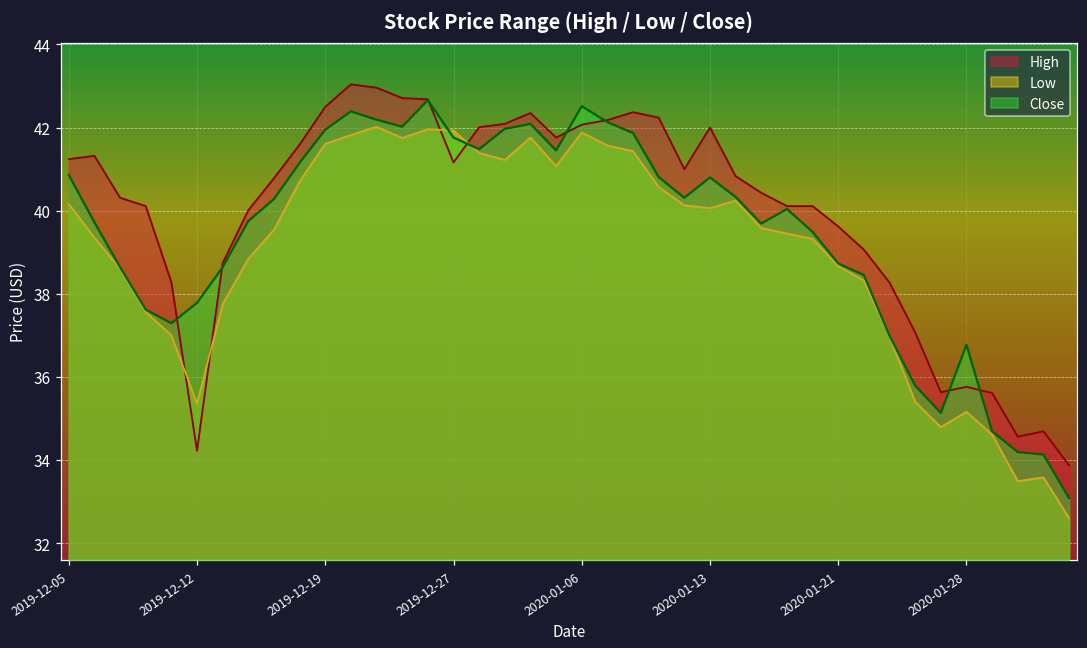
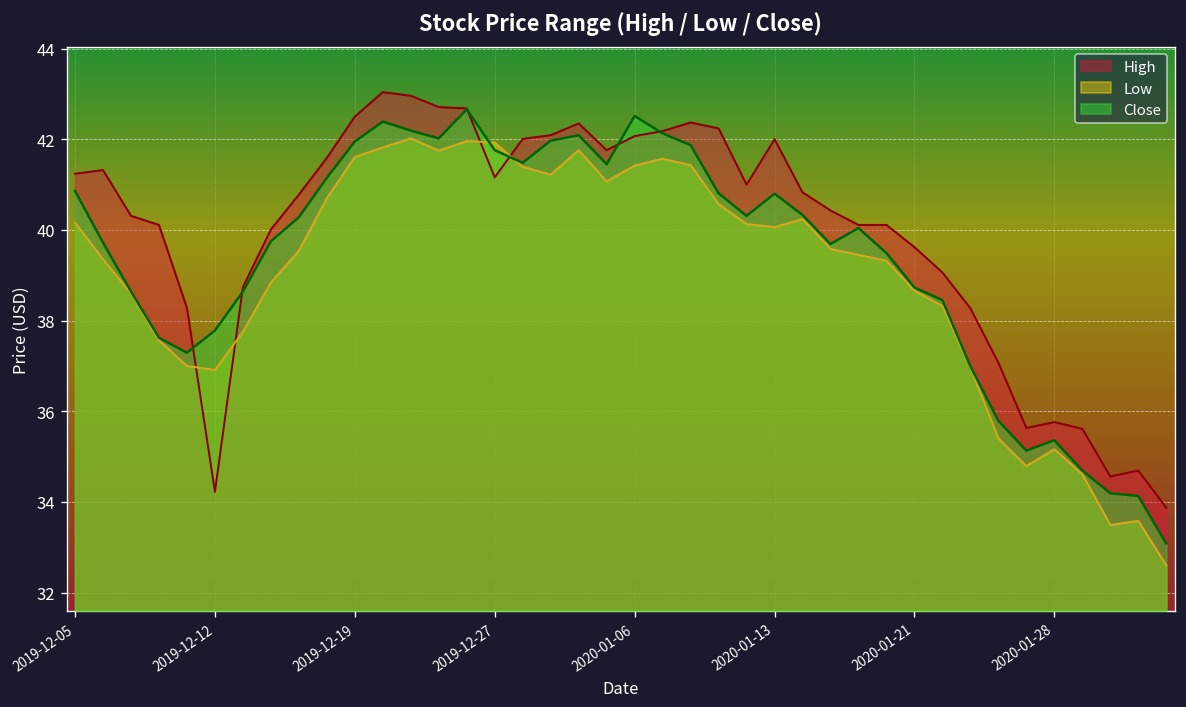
  {
    "High": {
      "2019-12-05": 41.2,
      "2019-12-12": 34.2,
      "2019-12-19": 42.5,
      "2019-12-27": 41.2,
      "2020-01-06": 42.1,
      "2020-01-13": 42.0,
      "2020-01-21": 39.6,
      "2020-01-28": 35.8
    },
    "Low": {
      "2019-12-05": 40.2,
-     "2019-12-12": 35.4,
+     "2019-12-12": 36.9,
      "2019-12-19": 41.6,
      "2019-12-27": 41.9,
-     "2020-01-06": 41.9,
+     "2020-01-06": 41.4,
      "2020-01-13": 40.1,
      "2020-01-21": 38.7,
      "2020-01-28": 35.2
    },
    "Close": {
      "2019-12-05": 40.9,
      "2019-12-12": 37.8,
      "2019-12-19": 42.0,
      "2019-12-27": 41.8,
      "2020-01-06": 42.5,
      "2020-01-13": 40.8,
      "2020-01-21": 38.7,
-     "2020-01-28": 36.8
+     "2020-01-28": 35.4
    }
  }
